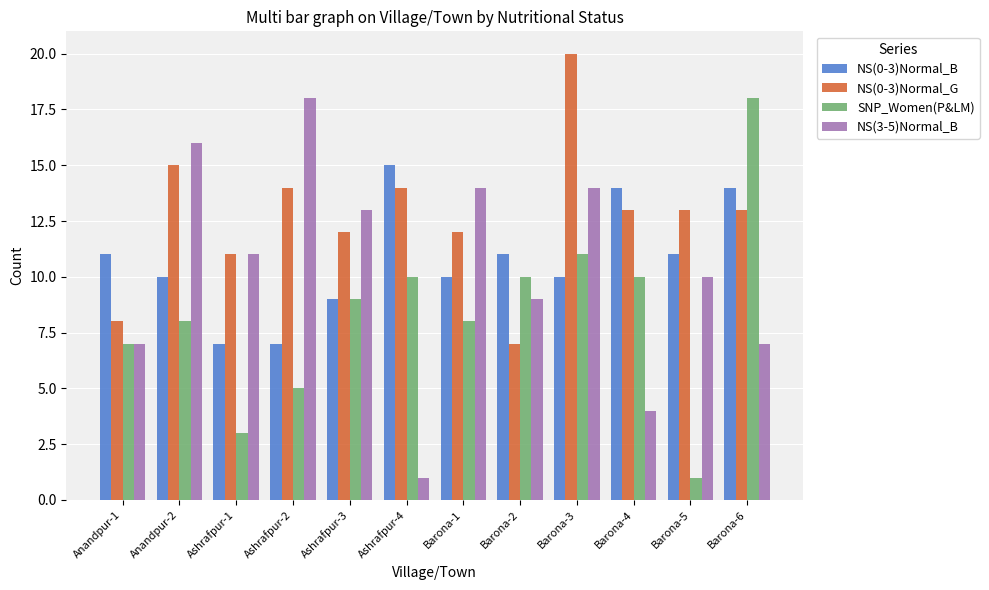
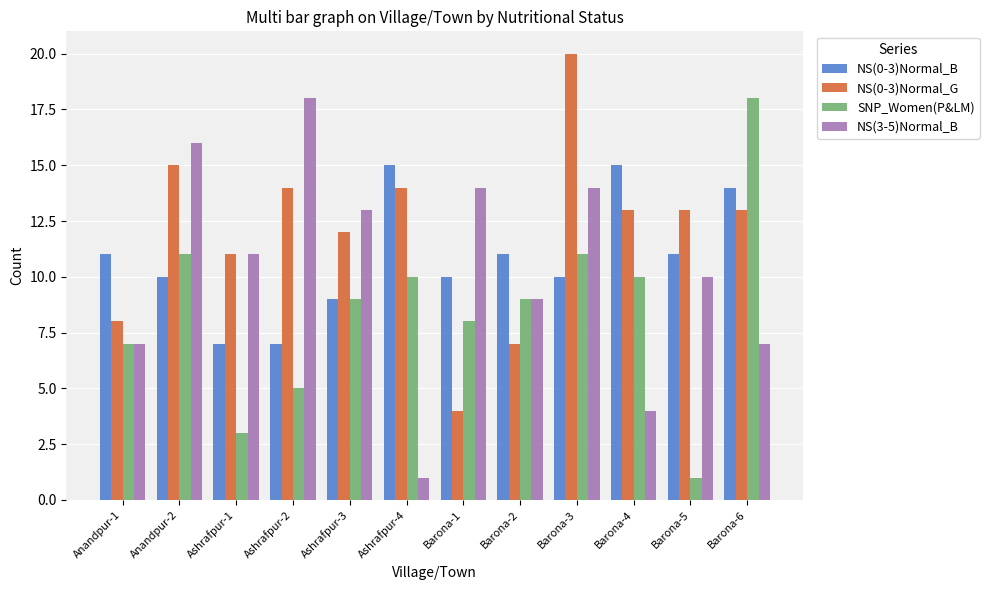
  {
    "NS(0-3)Normal_B": {
      "Anandpur-1": 11,
      "Anandpur-2": 10,
      "Ashrafpur-1": 7,
      "Ashrafpur-2": 7,
      "Ashrafpur-3": 9,
      "Ashrafpur-4": 15,
      "Barona-1": 10,
      "Barona-2": 11,
      "Barona-3": 10,
-     "Barona-4": 14,
+     "Barona-4": 15,
      "Barona-5": 11,
      "Barona-6": 14
    },
    "NS(0-3)Normal_G": {
      "Anandpur-1": 8,
      "Anandpur-2": 15,
      "Ashrafpur-1": 11,
      "Ashrafpur-2": 14,
      "Ashrafpur-3": 12,
      "Ashrafpur-4": 14,
-     "Barona-1": 12,
+     "Barona-1": 4,
      "Barona-2": 7,
      "Barona-3": 20,
      "Barona-4": 13,
      "Barona-5": 13,
      "Barona-6": 13
    },
    "SNP_Women(P&LM)": {
      "Anandpur-1": 7,
-     "Anandpur-2": 8,
+     "Anandpur-2": 11,
      "Ashrafpur-1": 3,
      "Ashrafpur-2": 5,
      "Ashrafpur-3": 9,
      "Ashrafpur-4": 10,
      "Barona-1": 8,
-     "Barona-2": 10,
+     "Barona-2": 9,
      "Barona-3": 11,
      "Barona-4": 10,
      "Barona-5": 1,
      "Barona-6": 18
    },
    "NS(3-5)Normal_B": {
      "Anandpur-1": 7,
      "Anandpur-2": 16,
      "Ashrafpur-1": 11,
      "Ashrafpur-2": 18,
      "Ashrafpur-3": 13,
      "Ashrafpur-4": 1,
      "Barona-1": 14,
      "Barona-2": 9,
      "Barona-3": 14,
      "Barona-4": 4,
      "Barona-5": 10,
      "Barona-6": 7
    }
  }
